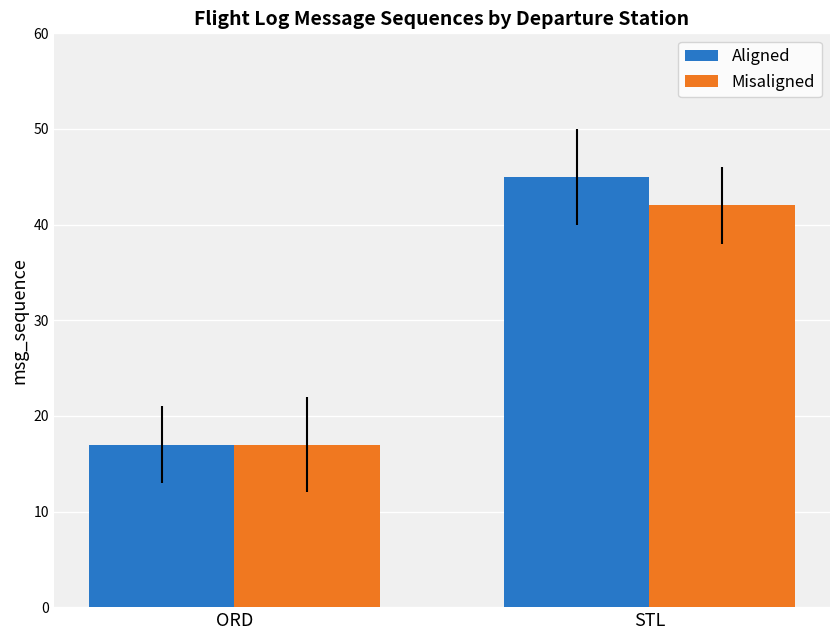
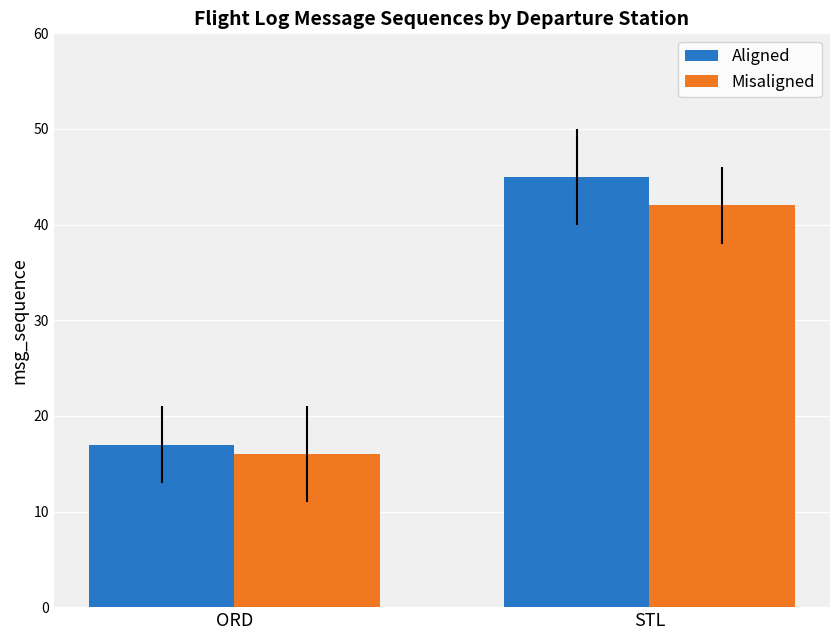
  {
    "Aligned": {
      "ORD": 17,
      "STL": 45
    },
    "Misaligned": {
-     "ORD": 17,
+     "ORD": 16,
      "STL": 42
    }
  }
